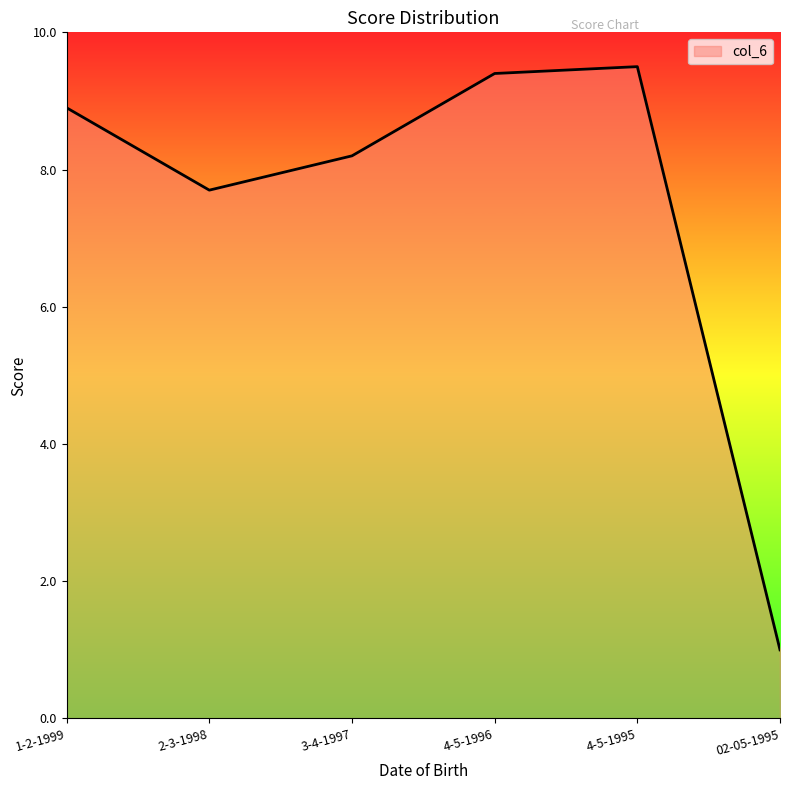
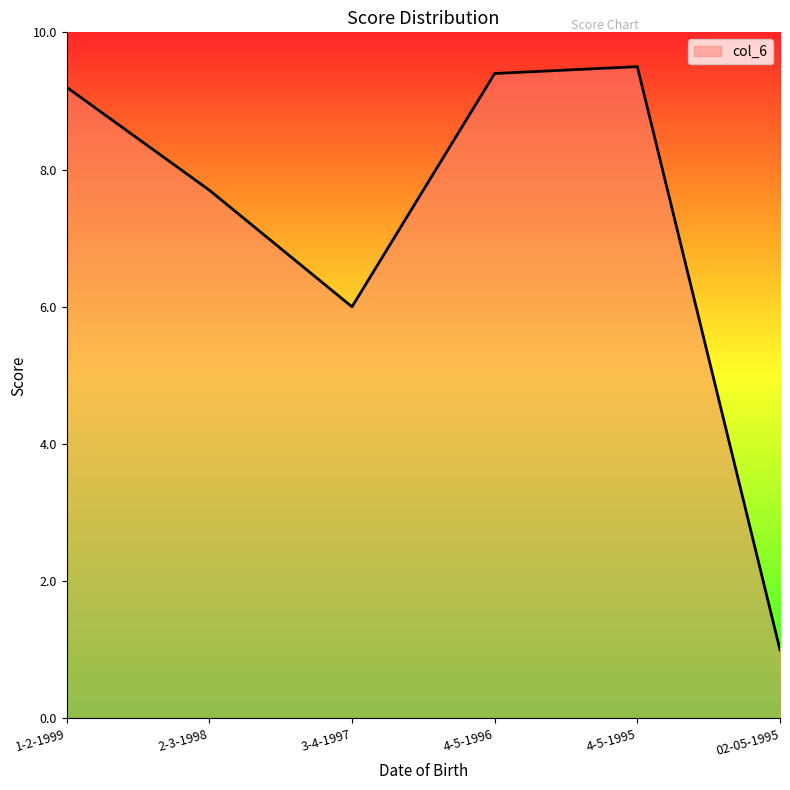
  {
-   "1-2-1999": 8.9,
+   "1-2-1999": 9.2,
    "2-3-1998": 7.7,
-   "3-4-1997": 8.2,
+   "3-4-1997": 6.0,
    "4-5-1996": 9.4,
    "4-5-1995": 9.5,
    "02-05-1995": 1.0
  }
